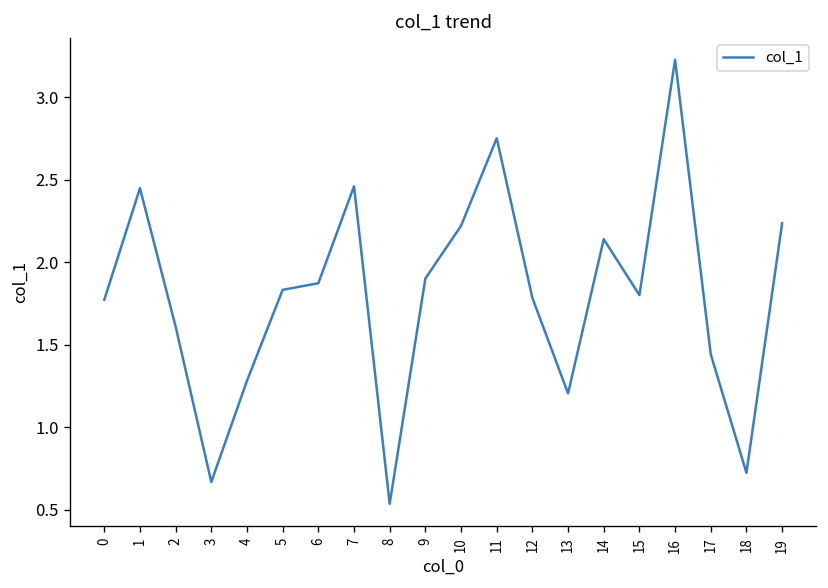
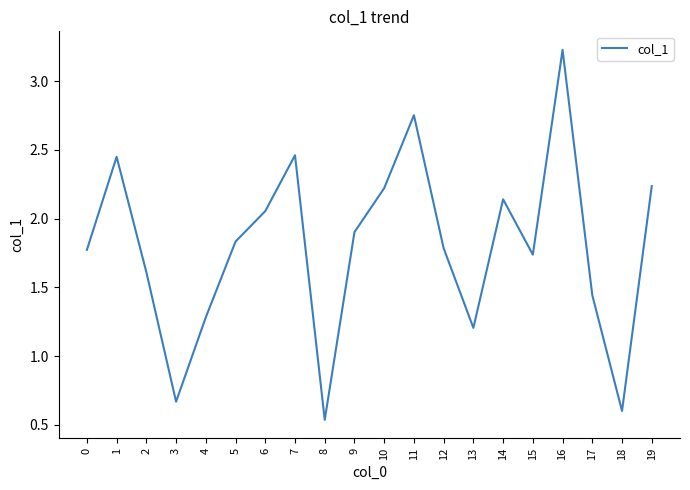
  {
    "0": 1.77,
    "1": 2.45,
    "2": 1.61,
    "3": 0.67,
    "4": 1.28,
    "5": 1.83,
-   "6": 1.87,
+   "6": 2.06,
    "7": 2.46,
    "8": 0.54,
    "9": 1.90,
    "10": 2.22,
    "11": 2.75,
    "12": 1.78,
    "13": 1.21,
    "14": 2.14,
-   "15": 1.80,
+   "15": 1.74,
    "16": 3.23,
    "17": 1.44,
-   "18": 0.73,
+   "18": 0.60,
    "19": 2.24
  }
